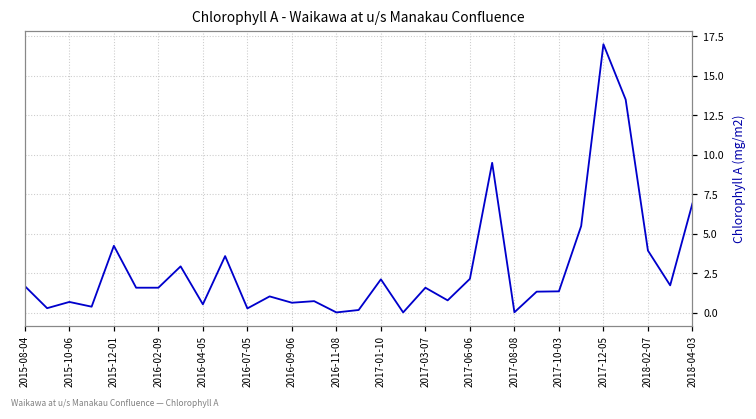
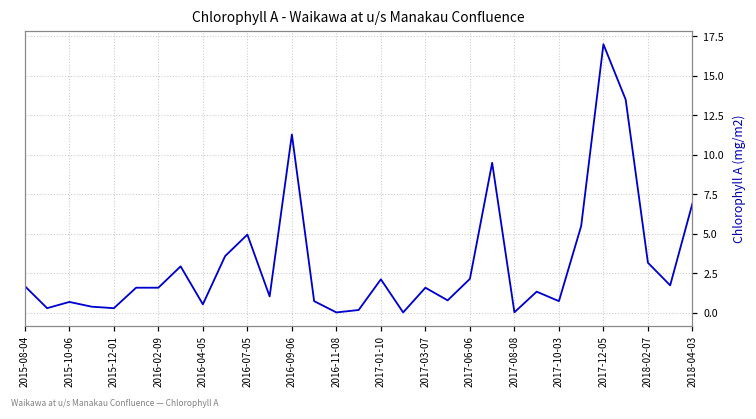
  {
    "2015-08-04": 1.7,
    "2015-10-06": 0.7,
-   "2015-12-01": 4.3,
+   "2015-12-01": 0.3,
    "2016-02-09": 1.6,
    "2016-04-05": 0.6,
-   "2016-07-05": 0.3,
-   "2016-09-06": 0.7,
+   "2016-07-05": 5.0,
+   "2016-09-06": 11.3,
    "2016-11-08": 0.0,
    "2017-01-10": 2.1,
    "2017-03-07": 1.6,
    "2017-06-06": 2.2,
    "2017-08-08": 0.0,
-   "2017-10-03": 1.4,
+   "2017-10-03": 0.8,
    "2017-12-05": 17.0,
-   "2018-02-07": 4.0,
+   "2018-02-07": 3.2,
    "2018-04-03": 6.9
  }
